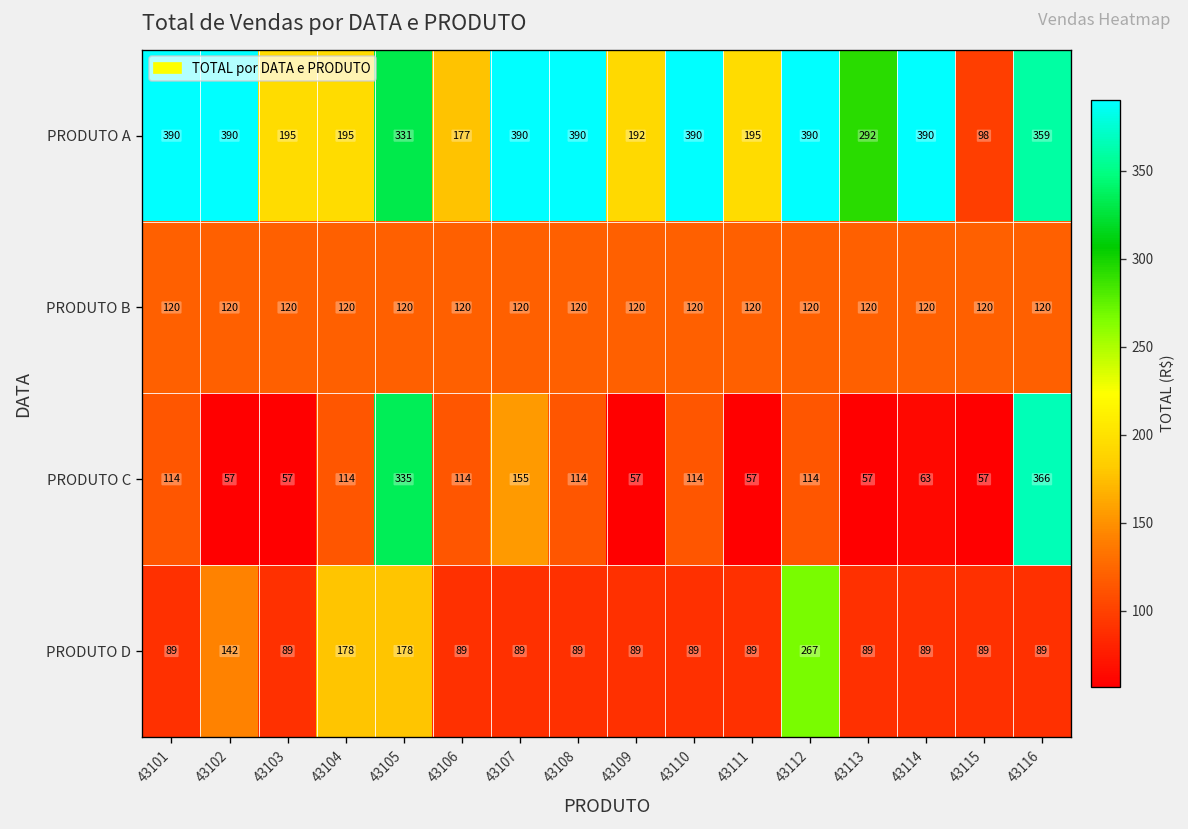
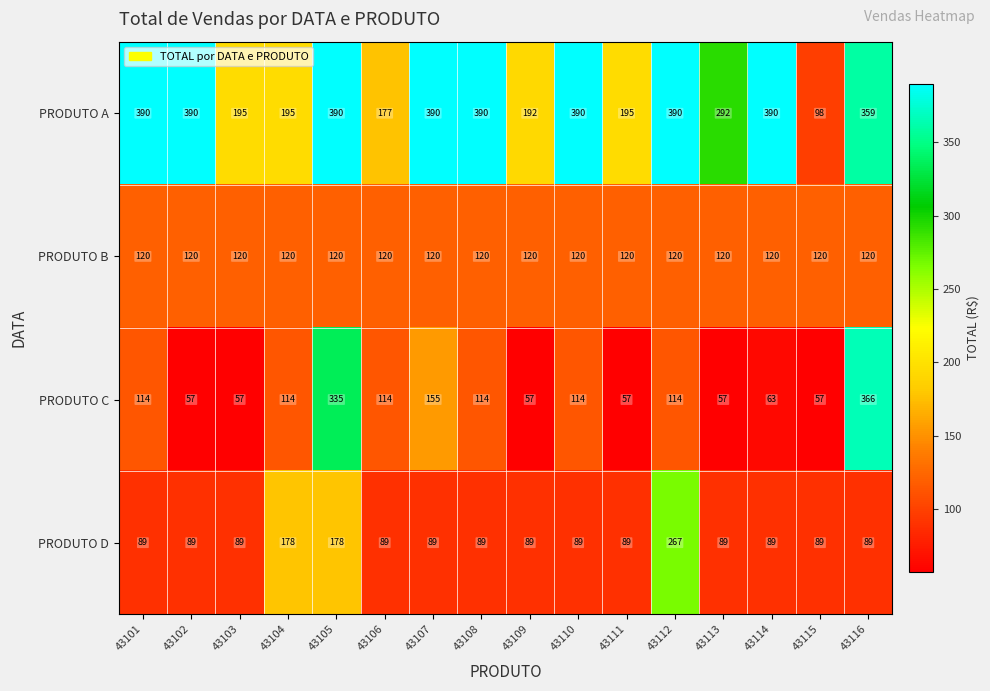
  {
    "PRODUTO A": {
-     "43105": 331
+     "43105": 390
    },
    "PRODUTO D": {
-     "43102": 142
+     "43102": 89
    }
  }
